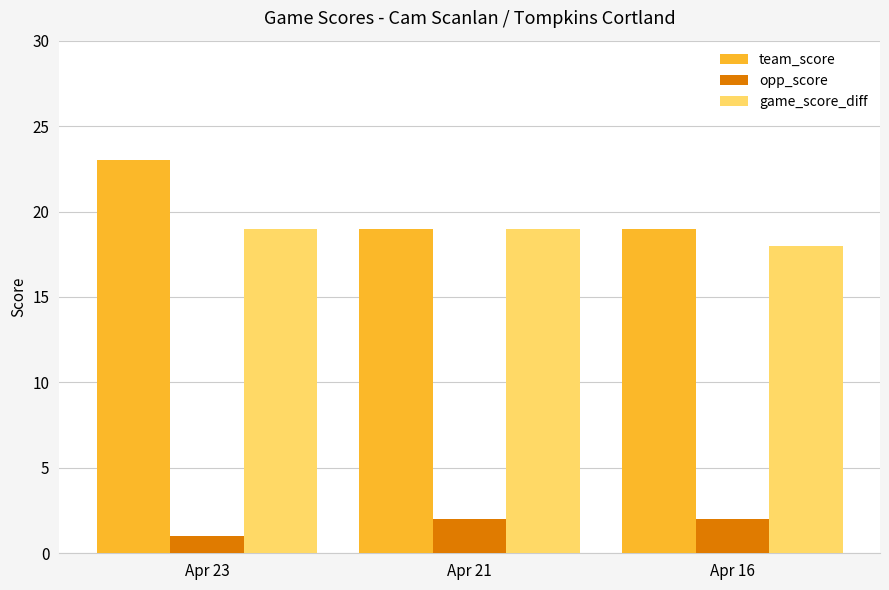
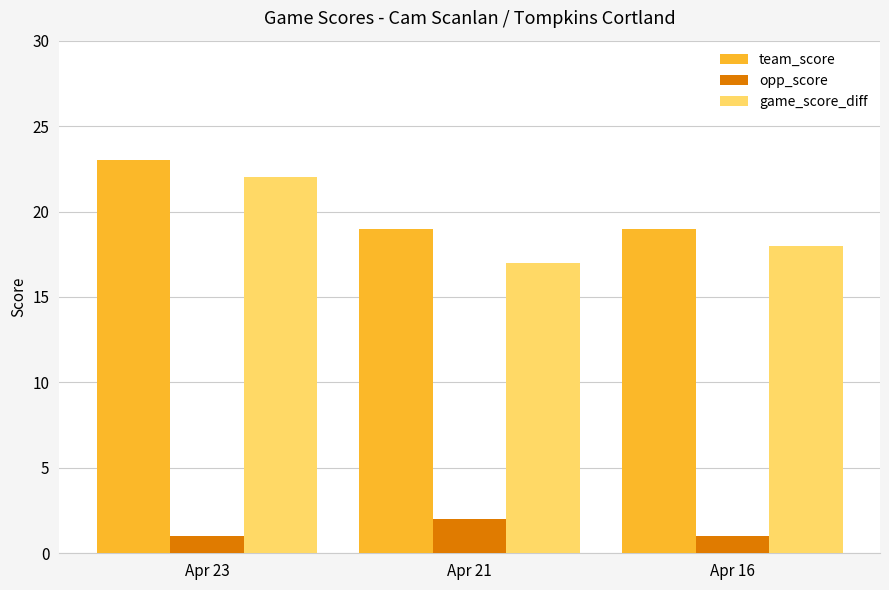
  {
    "team_score": {
      "Apr 23": 23,
      "Apr 21": 19,
      "Apr 16": 19
    },
    "opp_score": {
      "Apr 23": 1,
      "Apr 21": 2,
-     "Apr 16": 2
+     "Apr 16": 1
    },
    "game_score_diff": {
-     "Apr 23": 19,
-     "Apr 21": 19,
+     "Apr 23": 22,
+     "Apr 21": 17,
      "Apr 16": 18
    }
  }
